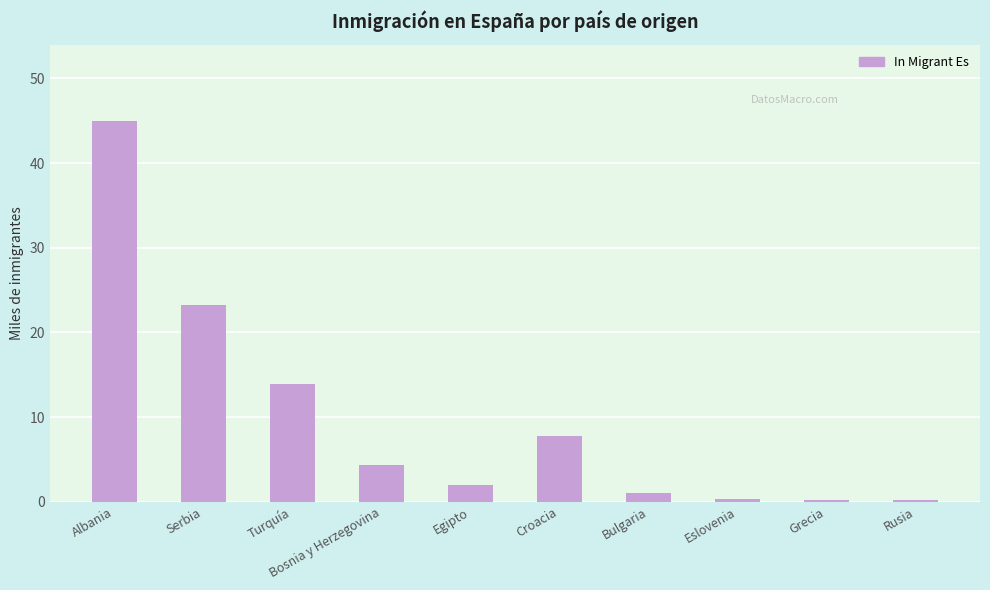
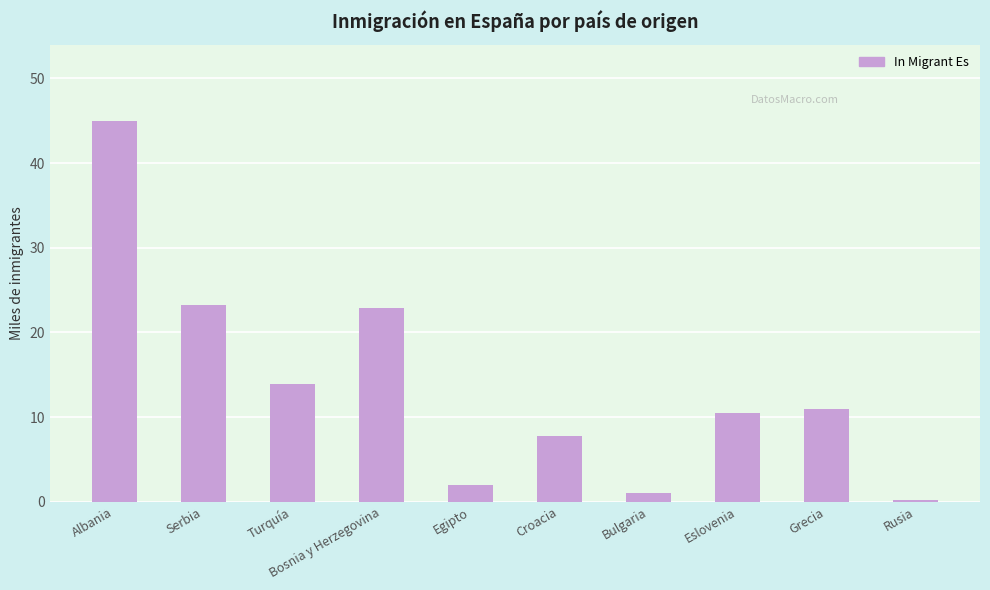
  {
    "Albania": 45,
    "Serbia": 23,
    "Turquía": 14,
-   "Bosnia y Herzegovina": 4,
+   "Bosnia y Herzegovina": 23,
    "Egipto": 2,
    "Croacia": 8,
    "Bulgaria": 1,
-   "Eslovenia": 0,
-   "Grecia": 0
+   "Eslovenia": 11,
+   "Grecia": 11
  }
